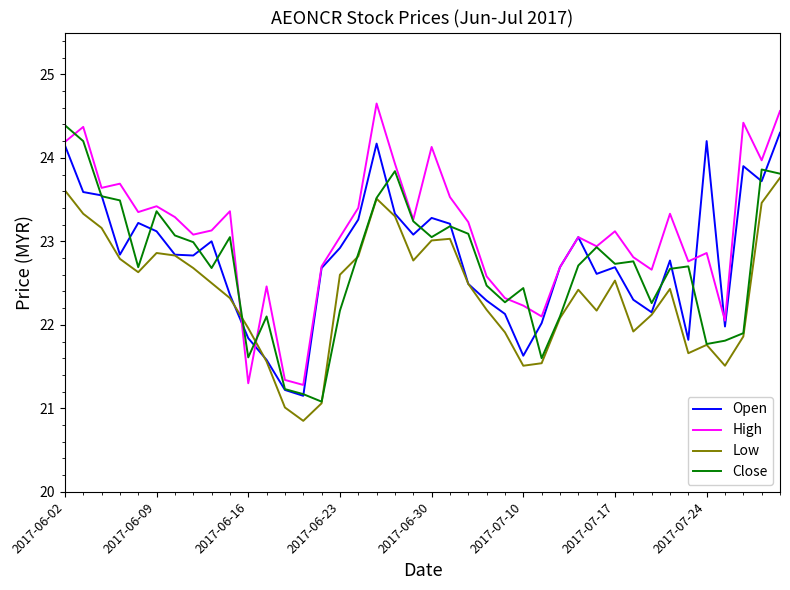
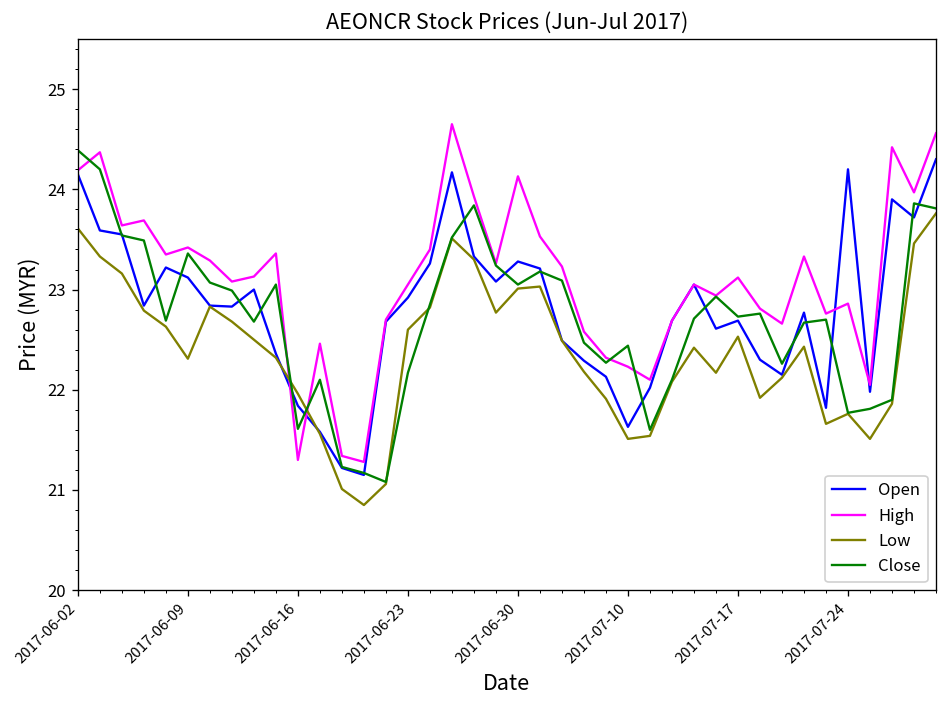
  {
    "Open": {
      "2017-06-02": 24.2,
      "2017-06-09": 23.1,
      "2017-06-16": 21.8,
      "2017-06-23": 22.9,
      "2017-06-30": 23.3,
      "2017-07-10": 21.6,
      "2017-07-17": 22.7,
      "2017-07-24": 24.2
    },
    "High": {
      "2017-06-02": 24.2,
      "2017-06-09": 23.4,
      "2017-06-16": 21.3,
      "2017-06-23": 23.1,
      "2017-06-30": 24.1,
      "2017-07-10": 22.2,
      "2017-07-17": 23.1,
      "2017-07-24": 22.9
    },
    "Low": {
      "2017-06-02": 23.6,
-     "2017-06-09": 22.9,
+     "2017-06-09": 22.3,
      "2017-06-16": 22.0,
      "2017-06-23": 22.6,
      "2017-06-30": 23.0,
      "2017-07-10": 21.5,
      "2017-07-17": 22.5
    },
    "Close": {
      "2017-06-02": 24.4,
      "2017-06-09": 23.4,
      "2017-06-16": 21.6,
      "2017-06-23": 22.2,
      "2017-06-30": 23.1,
      "2017-07-10": 22.4,
      "2017-07-17": 22.7
    }
  }
